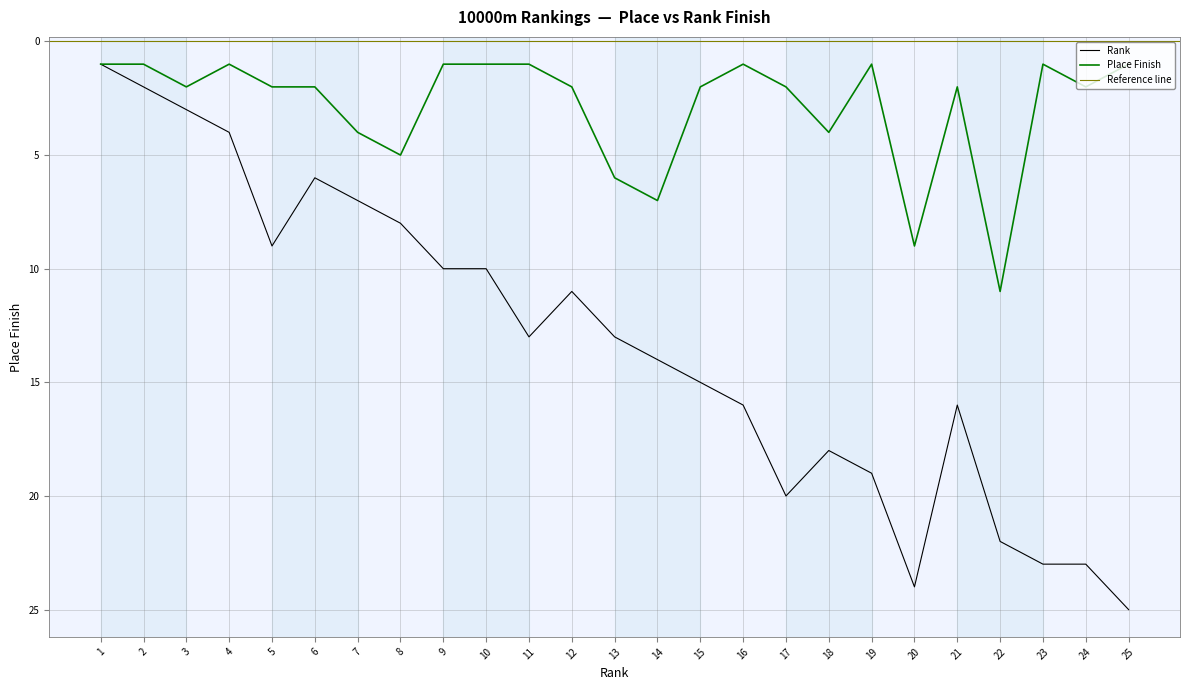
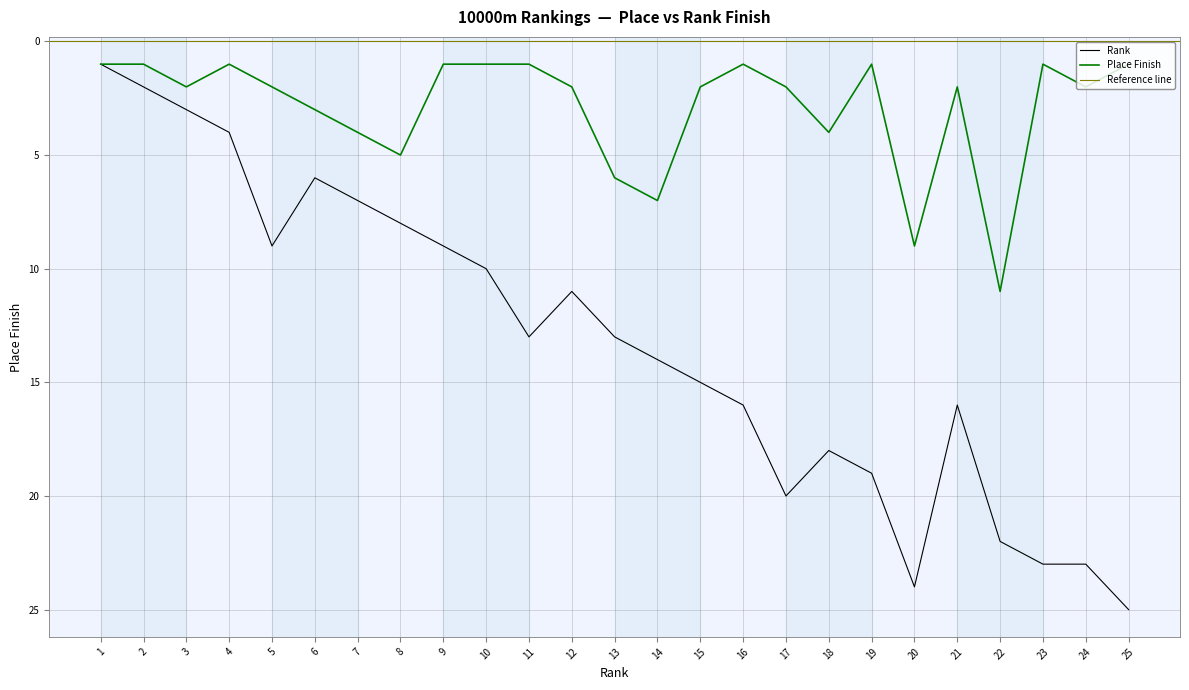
  {
    "Rank": {
      "2": 2,
      "3": 3,
      "4": 4,
      "5": 9,
      "6": 6,
      "7": 7,
      "8": 8,
-     "9": 10,
+     "9": 9,
      "10": 10,
      "11": 13,
      "12": 11,
      "13": 13,
      "14": 14,
      "15": 15,
      "16": 16,
      "17": 20,
      "18": 18,
      "19": 19,
      "20": 24,
      "21": 16,
      "22": 22,
      "23": 23,
      "24": 23,
      "25": 25
    },
    "Place Finish": {
      "2": 1,
      "3": 2,
      "4": 1,
      "5": 2,
-     "6": 2,
+     "6": 3,
      "7": 4,
      "8": 5,
      "9": 1,
      "10": 1,
      "11": 1,
      "12": 2,
      "13": 6,
      "14": 7,
      "15": 2,
      "16": 1,
      "17": 2,
      "18": 4,
      "19": 1,
      "20": 9,
      "21": 2,
      "22": 11,
      "23": 1
    }
  }
